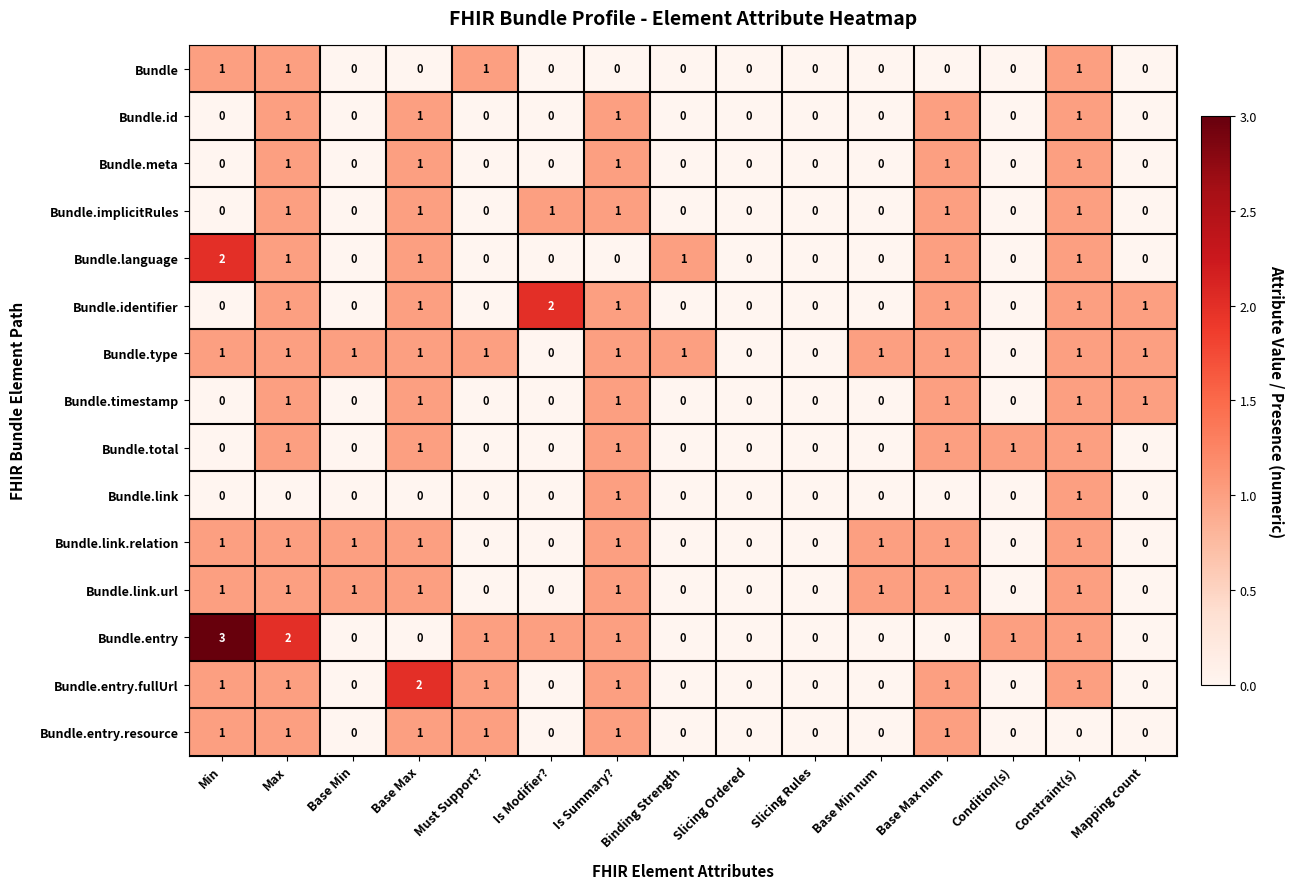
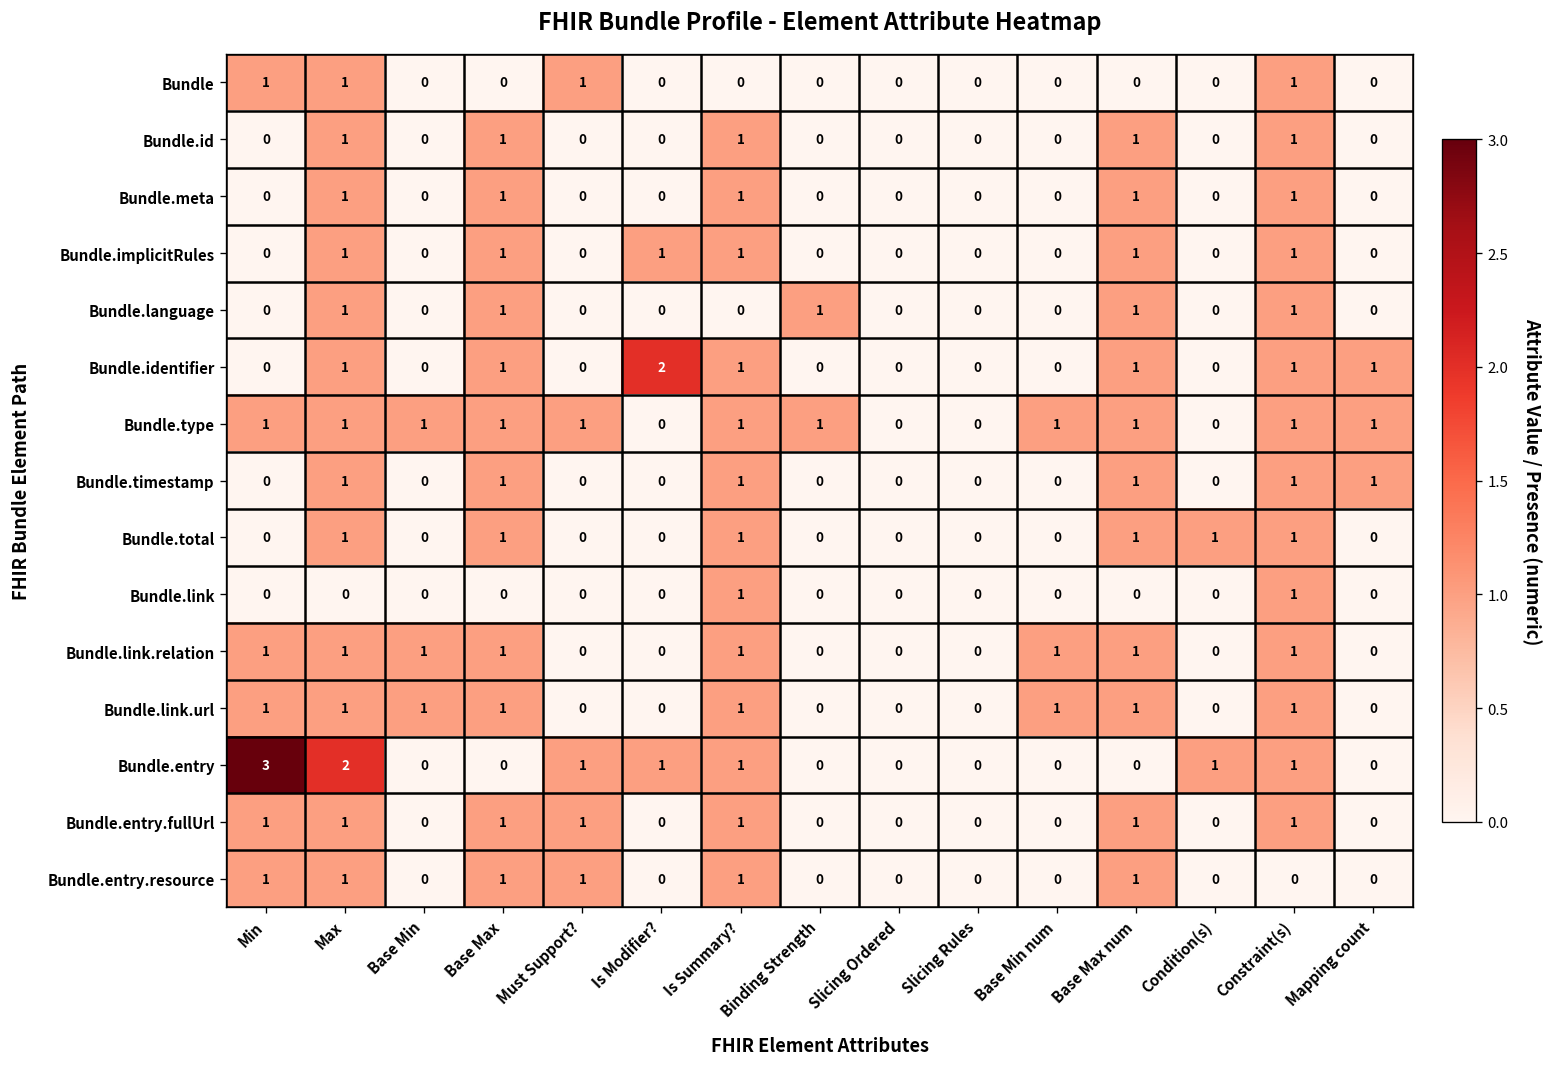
  {
    "Bundle.language": {
-     "Min": 2,
+     "Min": 0,
      "Max": 1,
      "Base Min": 0,
      "Base Max": 1,
      "Must Support?": 0,
      "Is Modifier?": 0,
      "Is Summary?": 0,
      "Binding Strength": 1,
      "Slicing Ordered": 0,
      "Slicing Rules": 0,
      "Base Min num": 0,
      "Base Max num": 1,
      "Condition(s)": 0,
      "Constraint(s)": 1,
      "Mapping count": 0
    },
    "Bundle.entry.fullUrl": {
      "Min": 1,
      "Max": 1,
      "Base Min": 0,
-     "Base Max": 2,
+     "Base Max": 1,
      "Must Support?": 1,
      "Is Modifier?": 0,
      "Is Summary?": 1,
      "Binding Strength": 0,
      "Slicing Ordered": 0,
      "Slicing Rules": 0,
      "Base Min num": 0,
      "Base Max num": 1,
      "Condition(s)": 0,
      "Constraint(s)": 1,
      "Mapping count": 0
    }
  }
